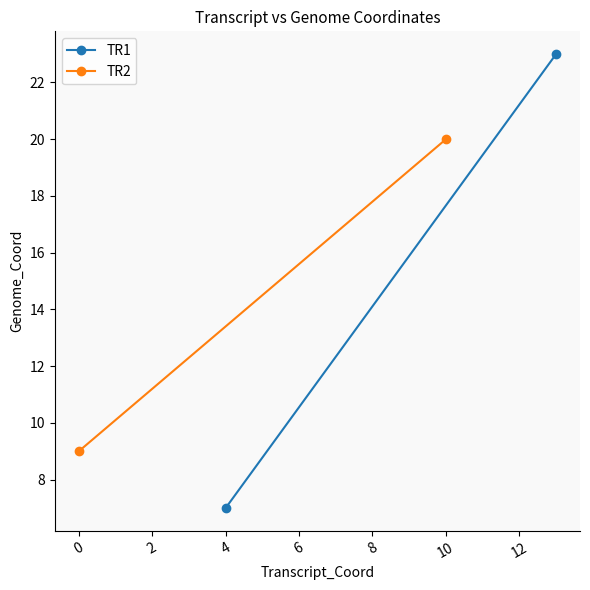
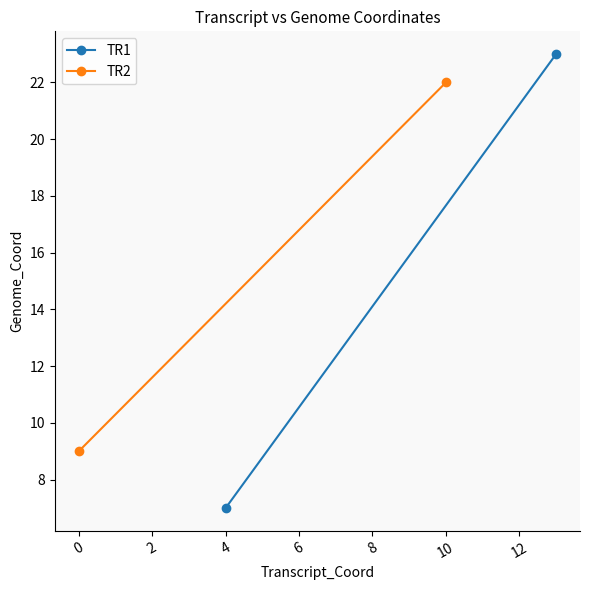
  {
    "TR1": {
      "4": 7
    },
    "TR2": {
      "0": 9,
-     "10": 20
+     "10": 22
    }
  }
